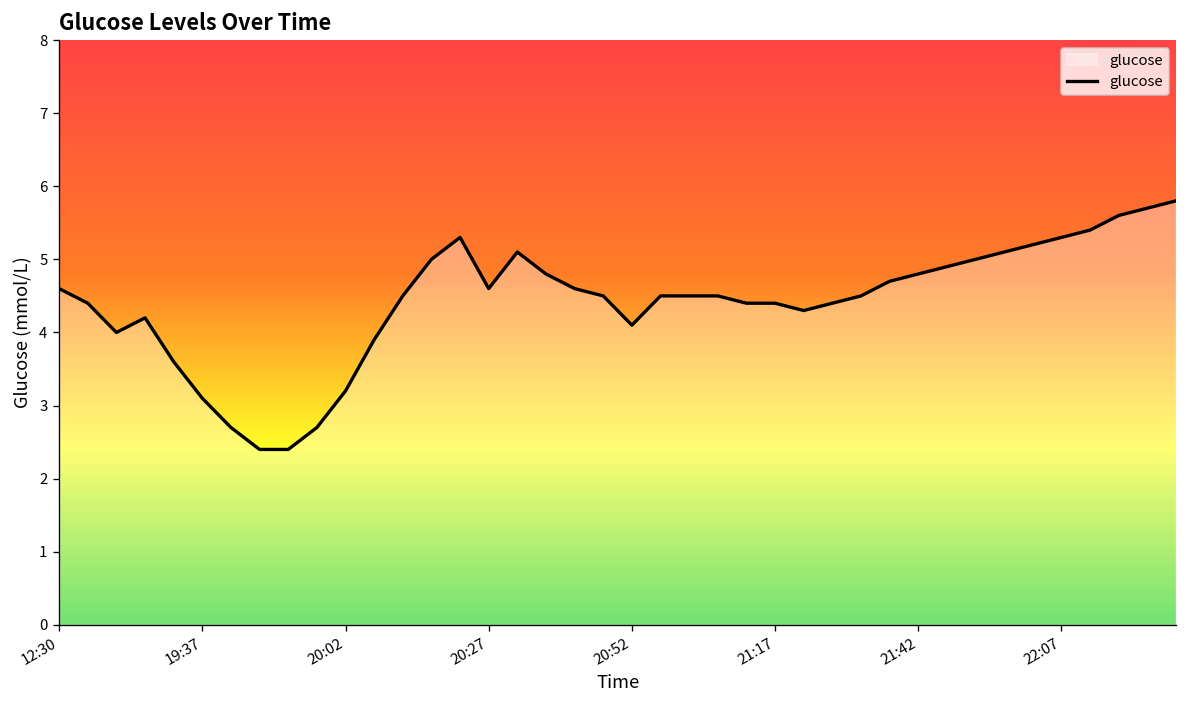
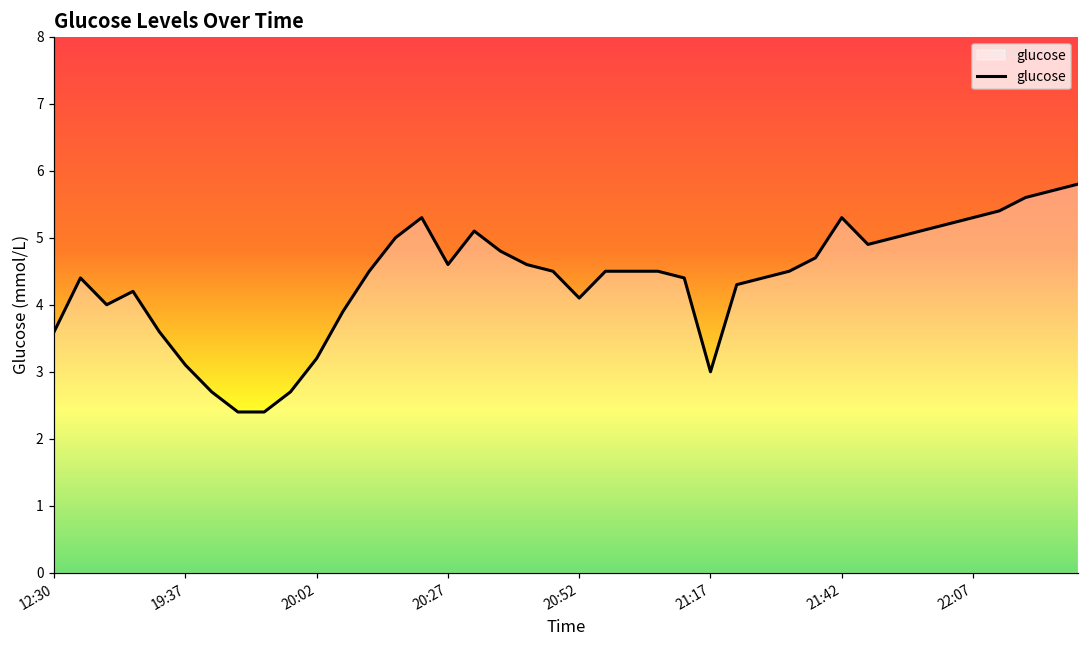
  {
-   "12:30": 4.6,
+   "12:30": 3.6,
    "19:37": 3.1,
    "20:02": 3.2,
    "20:27": 4.6,
    "20:52": 4.1,
-   "21:17": 4.4,
-   "21:42": 4.8,
+   "21:17": 3.0,
+   "21:42": 5.3,
    "22:07": 5.3
  }
